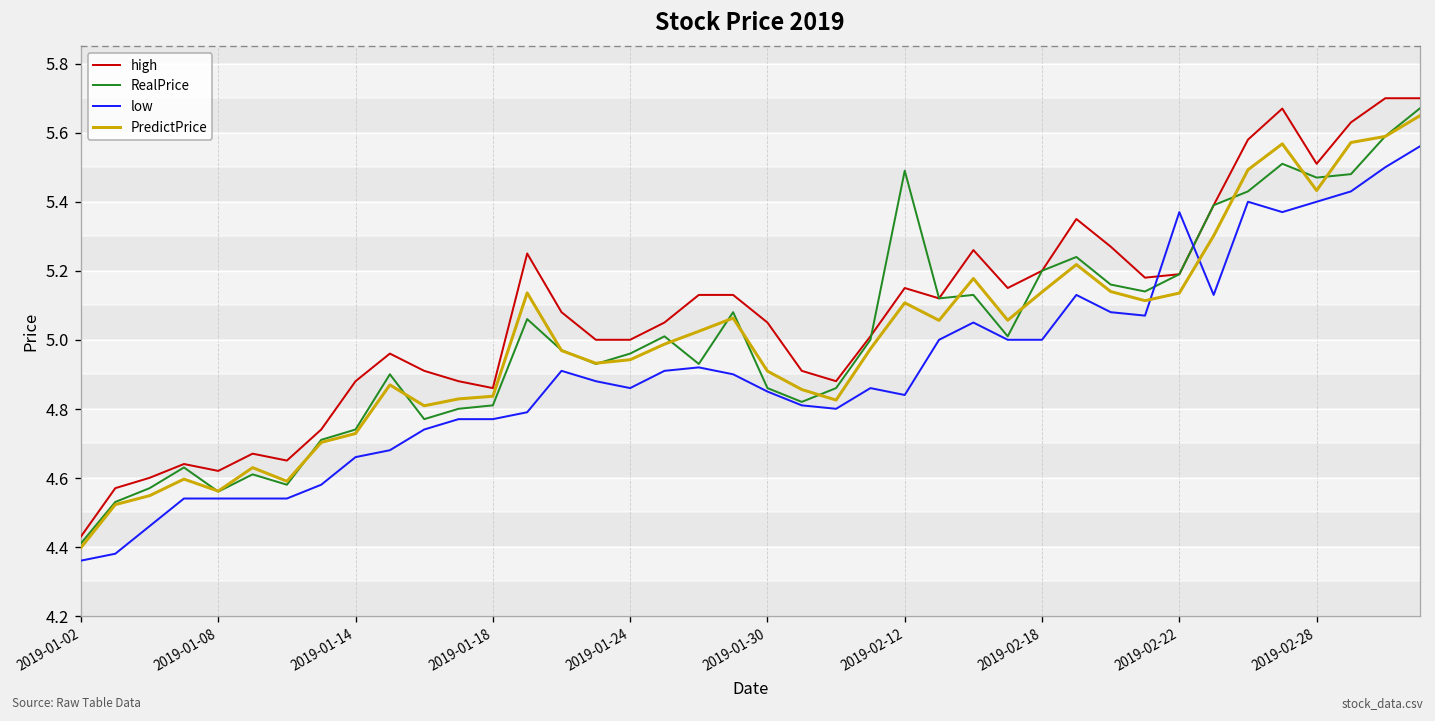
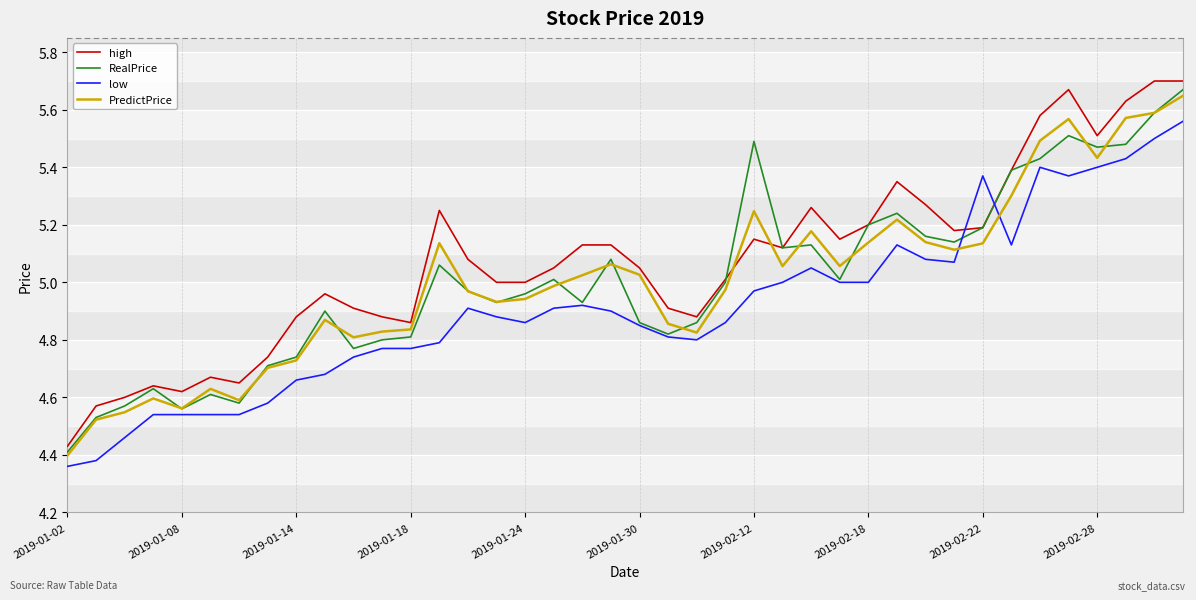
  {
    "high": {
      "2019-01-02": 4.43,
      "2019-01-08": 4.62,
      "2019-01-14": 4.88,
      "2019-01-18": 4.86,
      "2019-01-24": 5.00,
      "2019-01-30": 5.05,
      "2019-02-12": 5.15,
      "2019-02-28": 5.51
    },
    "RealPrice": {
      "2019-01-02": 4.41,
      "2019-01-14": 4.74,
      "2019-01-18": 4.81,
      "2019-01-24": 4.96,
      "2019-01-30": 4.86,
      "2019-02-12": 5.49,
      "2019-02-28": 5.47
    },
    "low": {
      "2019-01-02": 4.36,
      "2019-01-08": 4.54,
      "2019-01-14": 4.66,
      "2019-01-18": 4.77,
      "2019-01-24": 4.86,
      "2019-01-30": 4.85,
-     "2019-02-12": 4.84,
+     "2019-02-12": 4.97,
      "2019-02-18": 5.00,
      "2019-02-22": 5.37,
      "2019-02-28": 5.40
    },
    "PredictPrice": {
      "2019-01-02": 4.40,
      "2019-01-14": 4.73,
      "2019-01-18": 4.84,
      "2019-01-24": 4.94,
-     "2019-01-30": 4.91,
-     "2019-02-12": 5.11,
+     "2019-01-30": 5.03,
+     "2019-02-12": 5.25,
      "2019-02-18": 5.14,
      "2019-02-22": 5.14,
      "2019-02-28": 5.43
    }
  }
